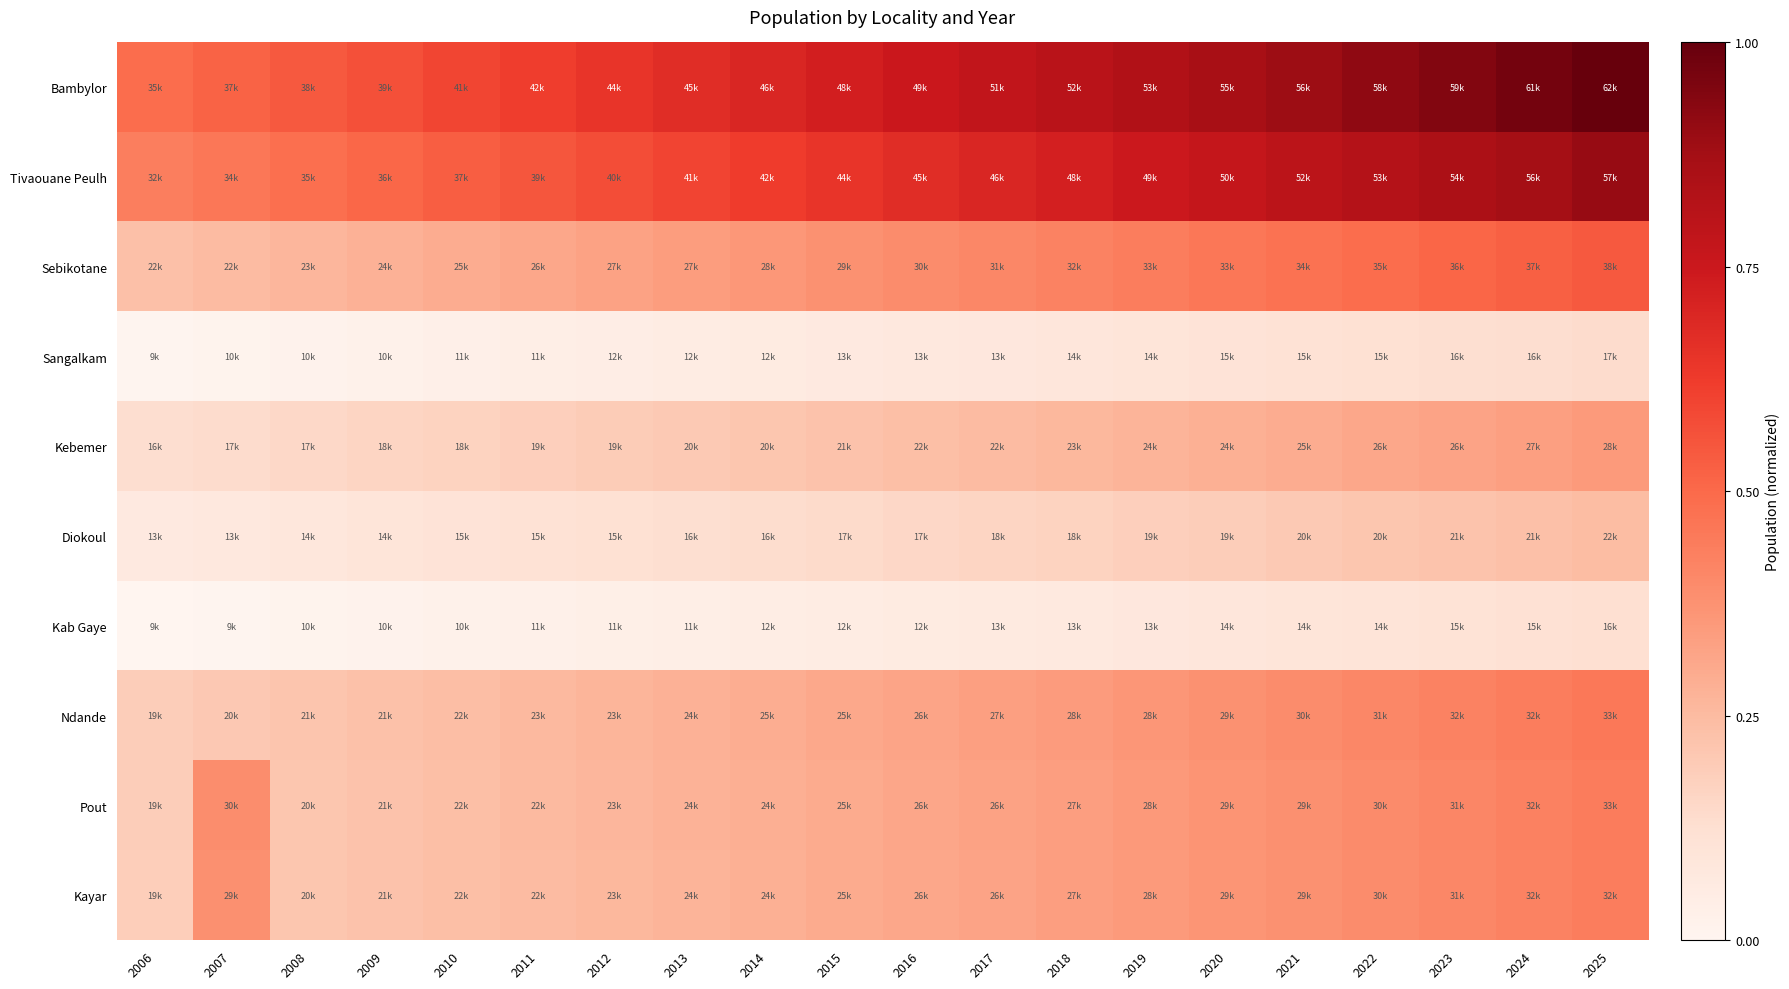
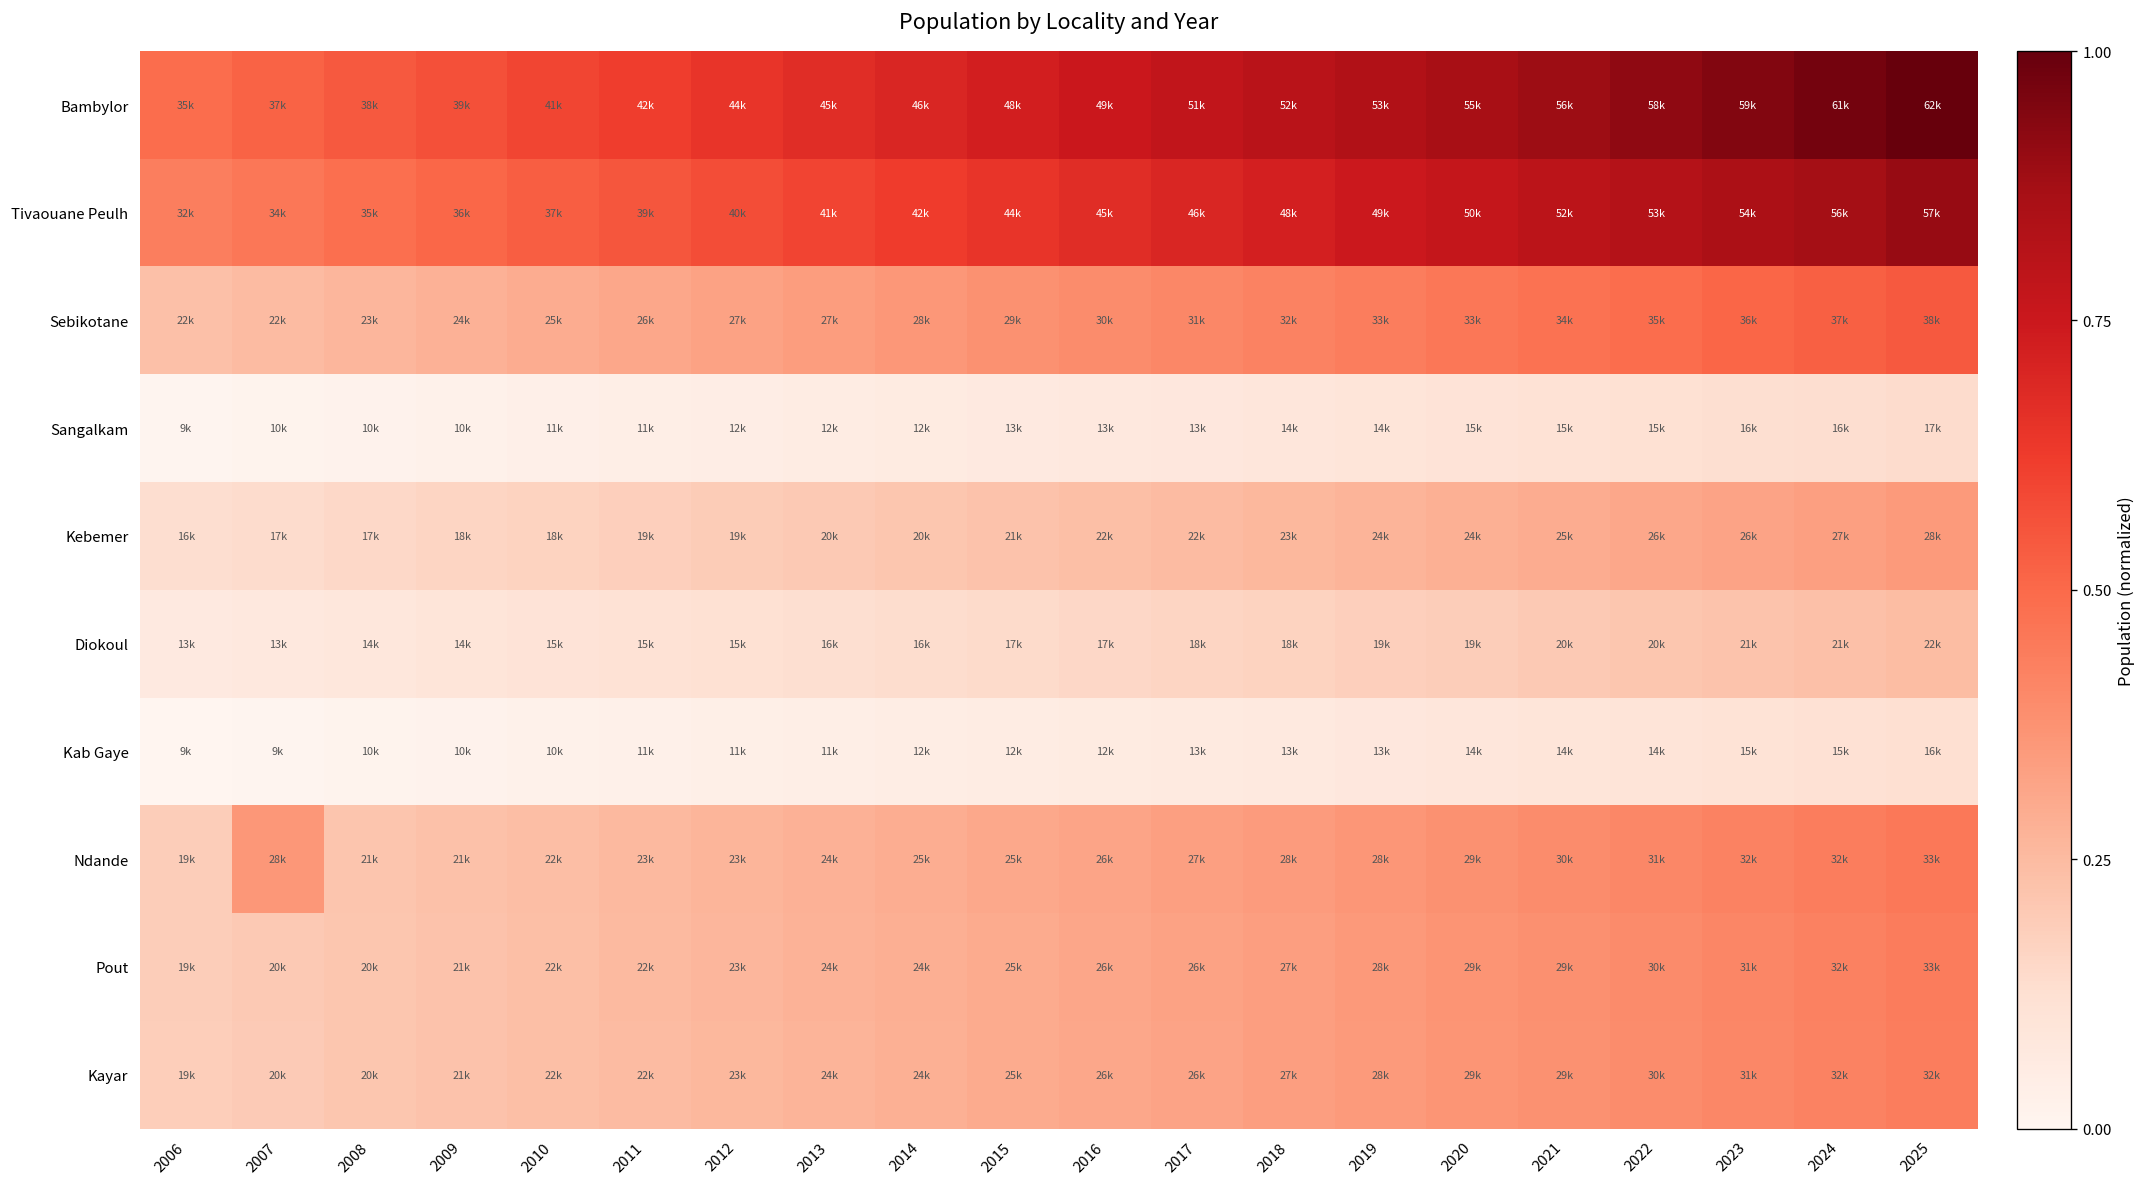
  {
    "Bambylor": {
      "2006": "35k",
      "2007": "37k",
      "2008": "38k",
      "2009": "39k",
      "2010": "41k",
      "2011": "42k",
      "2012": "44k",
      "2013": "45k",
      "2014": "46k",
      "2015": "48k",
      "2016": "49k",
      "2017": "51k",
      "2018": "52k",
      "2019": "53k",
      "2020": "55k",
      "2021": "56k",
      "2022": "58k",
      "2023": "59k",
      "2024": "61k",
      "2025": "62k"
    },
    "Tivaouane Peulh": {
      "2006": "32k",
      "2007": "34k",
      "2008": "35k",
      "2009": "36k",
      "2010": "37k",
      "2011": "39k",
      "2012": "40k",
      "2013": "41k",
      "2014": "42k",
      "2015": "44k",
      "2016": "45k",
      "2017": "46k",
      "2018": "48k",
      "2019": "49k",
      "2020": "50k",
      "2021": "52k",
      "2022": "53k",
      "2023": "54k",
      "2024": "56k",
      "2025": "57k"
    },
    "Sebikotane": {
      "2006": "22k",
      "2007": "22k",
      "2008": "23k",
      "2009": "24k",
      "2010": "25k",
      "2011": "26k",
      "2012": "27k",
      "2013": "27k",
      "2014": "28k",
      "2015": "29k",
      "2016": "30k",
      "2017": "31k",
      "2018": "32k",
      "2019": "33k",
      "2020": "33k",
      "2021": "34k",
      "2022": "35k",
      "2023": "36k",
      "2024": "37k",
      "2025": "38k"
    },
    "Sangalkam": {
      "2006": "9k",
      "2007": "10k",
      "2008": "10k",
      "2009": "10k",
      "2010": "11k",
      "2011": "11k",
      "2012": "12k",
      "2013": "12k",
      "2014": "12k",
      "2015": "13k",
      "2016": "13k",
      "2017": "13k",
      "2018": "14k",
      "2019": "14k",
      "2020": "15k",
      "2021": "15k",
      "2022": "15k",
      "2023": "16k",
      "2024": "16k",
      "2025": "17k"
    },
    "Kebemer": {
      "2006": "16k",
      "2007": "17k",
      "2008": "17k",
      "2009": "18k",
      "2010": "18k",
      "2011": "19k",
      "2012": "19k",
      "2013": "20k",
      "2014": "20k",
      "2015": "21k",
      "2016": "22k",
      "2017": "22k",
      "2018": "23k",
      "2019": "24k",
      "2020": "24k",
      "2021": "25k",
      "2022": "26k",
      "2023": "26k",
      "2024": "27k",
      "2025": "28k"
    },
    "Diokoul": {
      "2006": "13k",
      "2007": "13k",
      "2008": "14k",
      "2009": "14k",
      "2010": "15k",
      "2011": "15k",
      "2012": "15k",
      "2013": "16k",
      "2014": "16k",
      "2015": "17k",
      "2016": "17k",
      "2017": "18k",
      "2018": "18k",
      "2019": "19k",
      "2020": "19k",
      "2021": "20k",
      "2022": "20k",
      "2023": "21k",
      "2024": "21k",
      "2025": "22k"
    },
    "Kab Gaye": {
      "2006": "9k",
      "2007": "9k",
      "2008": "10k",
      "2009": "10k",
      "2010": "10k",
      "2011": "11k",
      "2012": "11k",
      "2013": "11k",
      "2014": "12k",
      "2015": "12k",
      "2016": "12k",
      "2017": "13k",
      "2018": "13k",
      "2019": "13k",
      "2020": "14k",
      "2021": "14k",
      "2022": "14k",
      "2023": "15k",
      "2024": "15k",
      "2025": "16k"
    },
    "Ndande": {
      "2006": "19k",
-     "2007": "20k",
+     "2007": "28k",
      "2008": "21k",
      "2009": "21k",
      "2010": "22k",
      "2011": "23k",
      "2012": "23k",
      "2013": "24k",
      "2014": "25k",
      "2015": "25k",
      "2016": "26k",
      "2017": "27k",
      "2018": "28k",
      "2019": "28k",
      "2020": "29k",
      "2021": "30k",
      "2022": "31k",
      "2023": "32k",
      "2024": "32k",
      "2025": "33k"
    },
    "Pout": {
      "2006": "19k",
-     "2007": "30k",
+     "2007": "20k",
      "2008": "20k",
      "2009": "21k",
      "2010": "22k",
      "2011": "22k",
      "2012": "23k",
      "2013": "24k",
      "2014": "24k",
      "2015": "25k",
      "2016": "26k",
      "2017": "26k",
      "2018": "27k",
      "2019": "28k",
      "2020": "29k",
      "2021": "29k",
      "2022": "30k",
      "2023": "31k",
      "2024": "32k",
      "2025": "33k"
    },
    "Kayar": {
      "2006": "19k",
-     "2007": "29k",
+     "2007": "20k",
      "2008": "20k",
      "2009": "21k",
      "2010": "22k",
      "2011": "22k",
      "2012": "23k",
      "2013": "24k",
      "2014": "24k",
      "2015": "25k",
      "2016": "26k",
      "2017": "26k",
      "2018": "27k",
      "2019": "28k",
      "2020": "29k",
      "2021": "29k",
      "2022": "30k",
      "2023": "31k",
      "2024": "32k",
      "2025": "32k"
    }
  }
